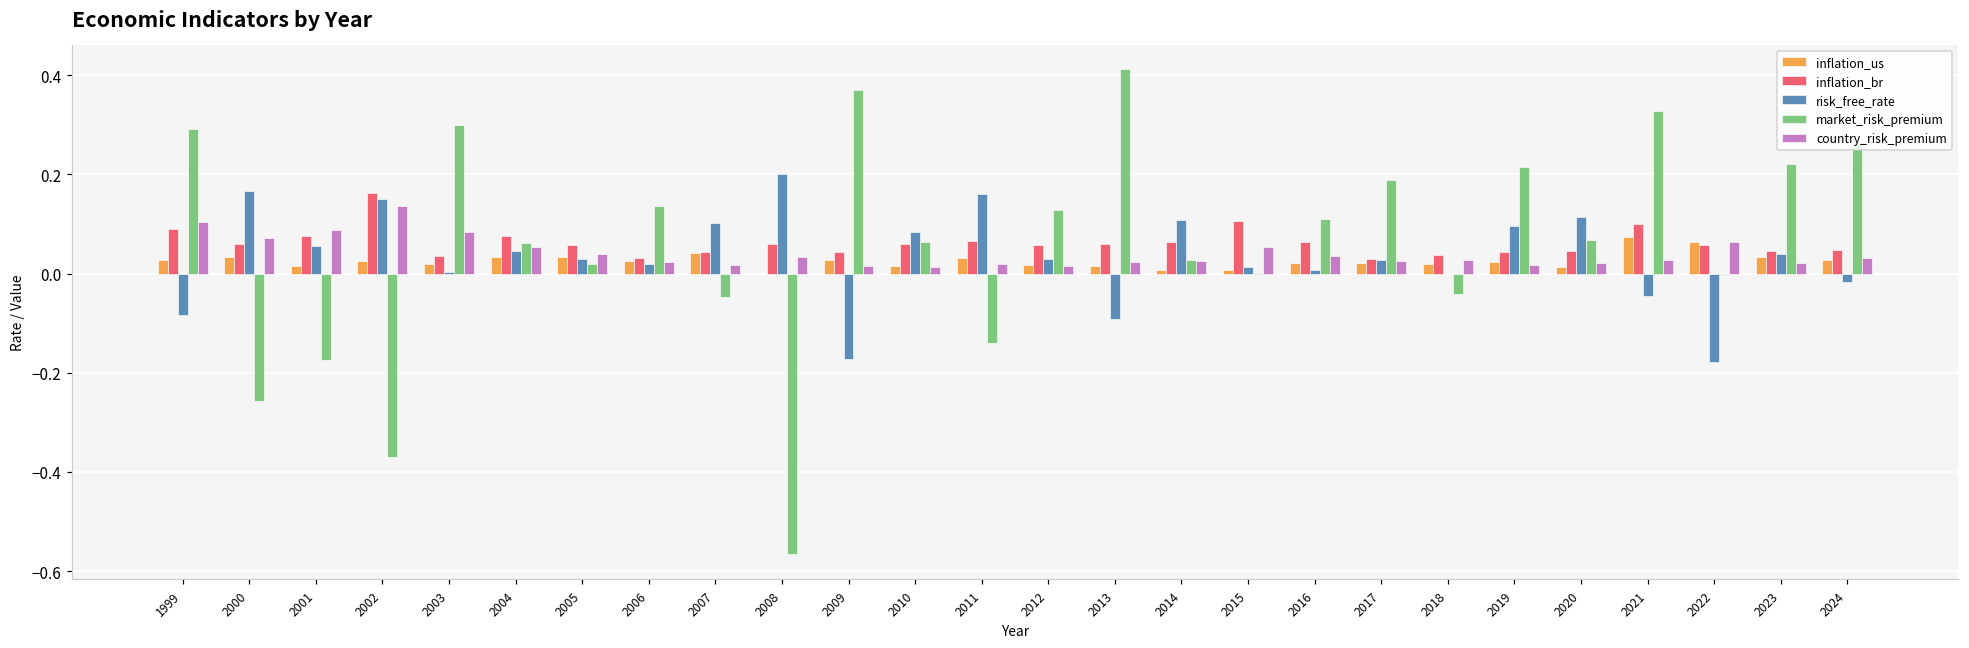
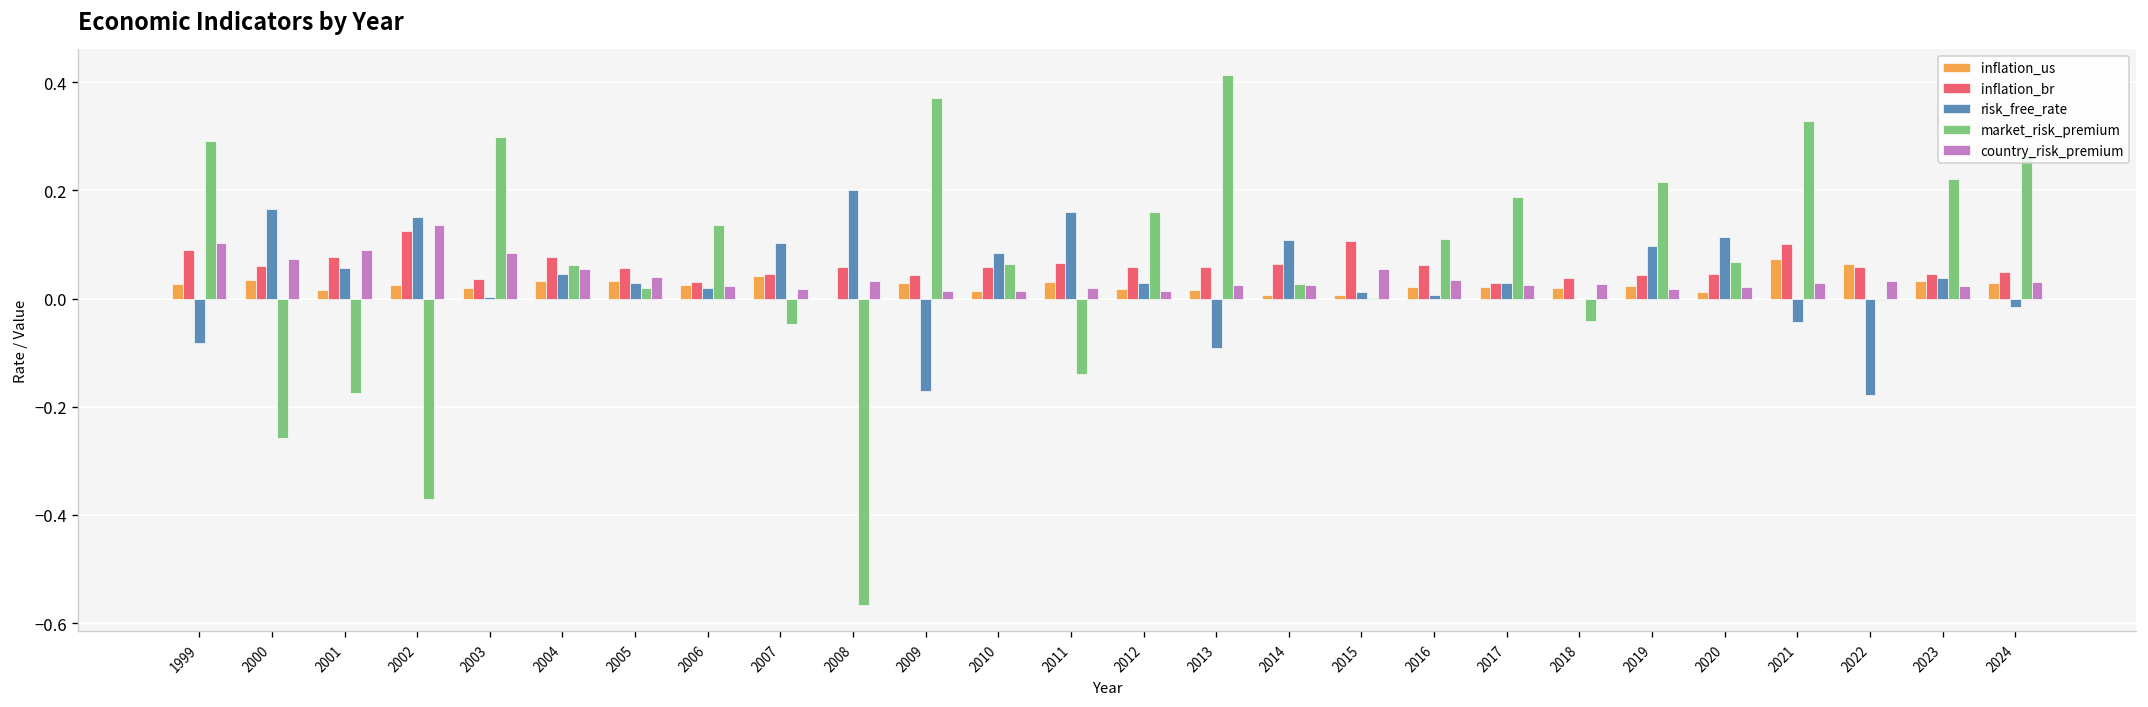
  {
    "inflation_us": {
      "1999": 0.03,
      "2000": 0.03,
      "2001": 0.02,
      "2002": 0.02,
      "2003": 0.02,
      "2004": 0.03,
      "2005": 0.03,
      "2006": 0.03,
      "2007": 0.04,
      "2009": 0.03,
      "2010": 0.01,
      "2011": 0.03,
      "2012": 0.02,
      "2013": 0.02,
      "2014": 0.01,
      "2015": 0.01,
      "2016": 0.02,
      "2017": 0.02,
      "2018": 0.02,
      "2019": 0.02,
      "2020": 0.01,
      "2021": 0.07,
      "2022": 0.06,
      "2023": 0.03,
      "2024": 0.03
    },
    "inflation_br": {
      "1999": 0.09,
      "2000": 0.06,
      "2001": 0.08,
-     "2002": 0.16,
+     "2002": 0.13,
      "2003": 0.04,
      "2004": 0.08,
      "2005": 0.06,
      "2006": 0.03,
      "2007": 0.04,
      "2008": 0.06,
      "2009": 0.04,
      "2010": 0.06,
      "2011": 0.07,
      "2012": 0.06,
      "2013": 0.06,
      "2014": 0.06,
      "2015": 0.11,
      "2016": 0.06,
      "2017": 0.03,
      "2018": 0.04,
      "2019": 0.04,
      "2020": 0.05,
      "2021": 0.10,
      "2022": 0.06,
      "2023": 0.05,
      "2024": 0.05
    },
    "risk_free_rate": {
      "1999": -0.08,
      "2000": 0.17,
      "2001": 0.06,
      "2002": 0.15,
      "2004": 0.04,
      "2005": 0.03,
      "2006": 0.02,
      "2007": 0.10,
      "2008": 0.20,
      "2009": -0.17,
      "2010": 0.08,
      "2011": 0.16,
      "2012": 0.03,
      "2013": -0.09,
      "2014": 0.11,
      "2015": 0.01,
      "2016": 0.01,
      "2017": 0.03,
      "2019": 0.10,
      "2020": 0.11,
      "2021": -0.04,
      "2022": -0.18,
      "2023": 0.04,
      "2024": -0.02
    },
    "market_risk_premium": {
      "1999": 0.29,
      "2000": -0.26,
      "2001": -0.17,
      "2002": -0.37,
      "2003": 0.30,
      "2004": 0.06,
      "2005": 0.02,
      "2006": 0.14,
      "2007": -0.05,
      "2008": -0.57,
      "2009": 0.37,
      "2010": 0.06,
      "2011": -0.14,
-     "2012": 0.13,
+     "2012": 0.16,
      "2013": 0.41,
      "2014": 0.03,
      "2016": 0.11,
      "2017": 0.19,
      "2018": -0.04,
      "2019": 0.22,
      "2020": 0.07,
      "2021": 0.33,
      "2023": 0.22
    },
    "country_risk_premium": {
      "1999": 0.10,
      "2000": 0.07,
      "2001": 0.09,
      "2002": 0.14,
      "2003": 0.08,
      "2004": 0.05,
      "2005": 0.04,
      "2006": 0.02,
      "2007": 0.02,
      "2008": 0.03,
      "2009": 0.01,
      "2010": 0.01,
      "2011": 0.02,
      "2012": 0.01,
      "2013": 0.02,
      "2014": 0.03,
      "2015": 0.05,
      "2016": 0.03,
      "2017": 0.03,
      "2018": 0.03,
      "2019": 0.02,
      "2020": 0.02,
      "2021": 0.03,
-     "2022": 0.06,
+     "2022": 0.03,
      "2023": 0.02,
      "2024": 0.03
    }
  }
